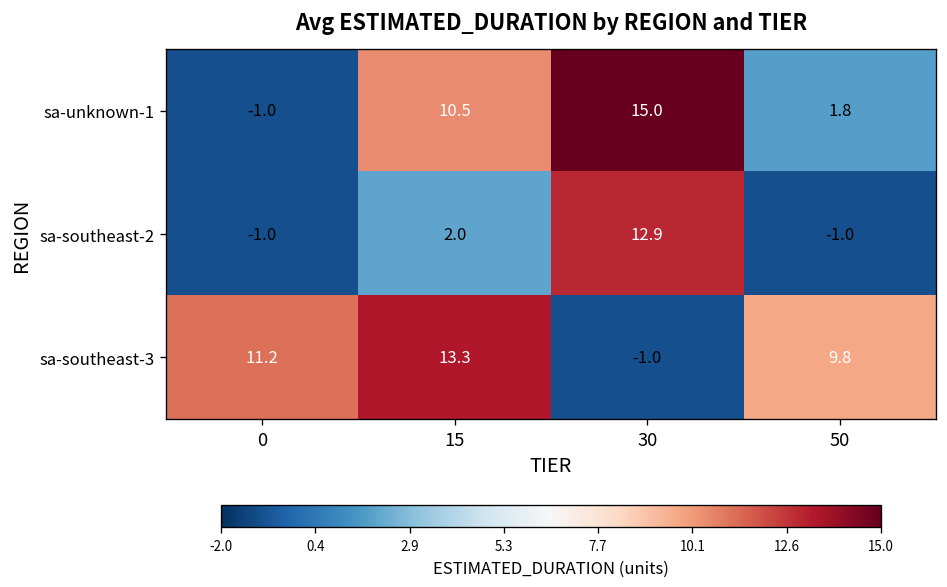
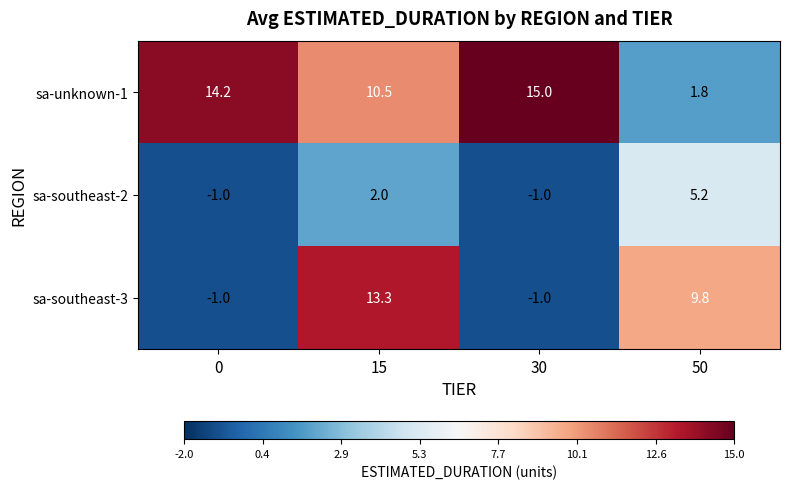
  {
    "sa-unknown-1": {
-     "0": -1.0,
+     "0": 14.2,
      "15": 10.5,
      "30": 15.0,
      "50": 1.8
    },
    "sa-southeast-2": {
      "0": -1.0,
      "15": 2.0,
-     "30": 12.9,
-     "50": -1.0
+     "30": -1.0,
+     "50": 5.2
    },
    "sa-southeast-3": {
-     "0": 11.2,
+     "0": -1.0,
      "15": 13.3,
      "30": -1.0,
      "50": 9.8
    }
  }
